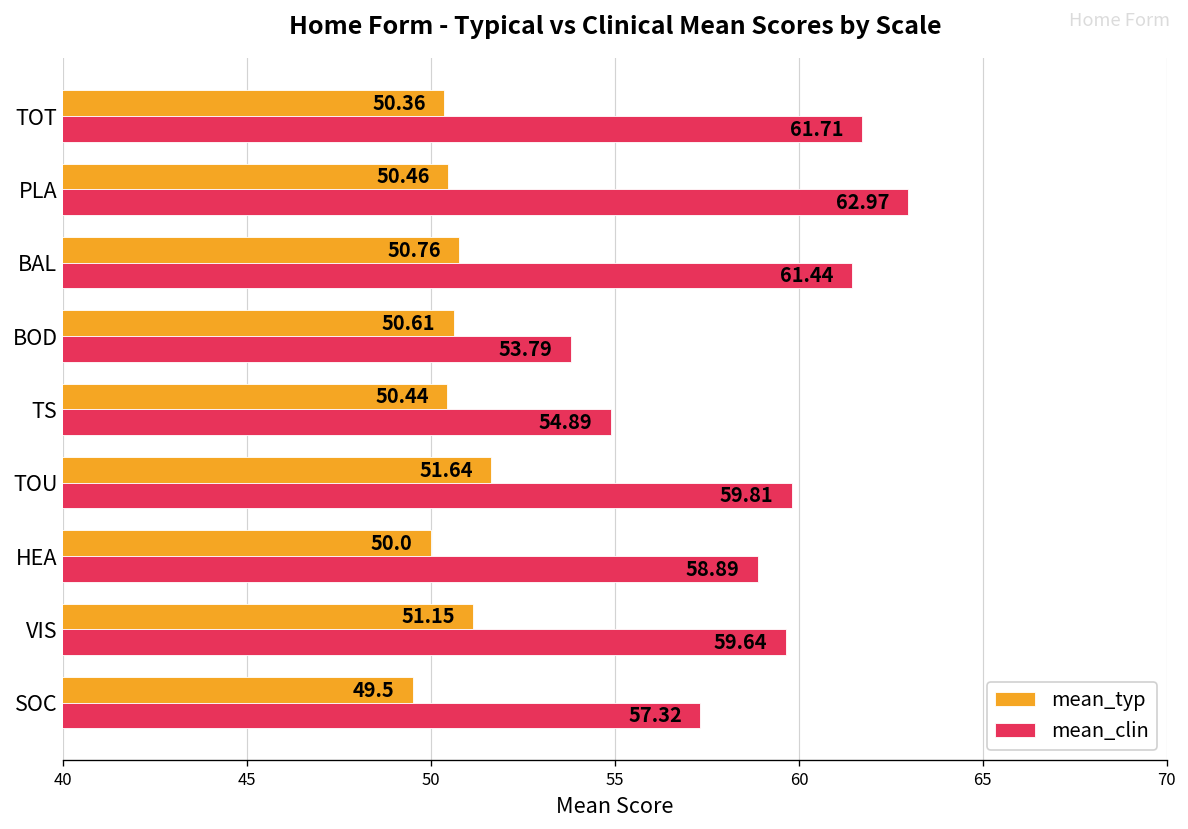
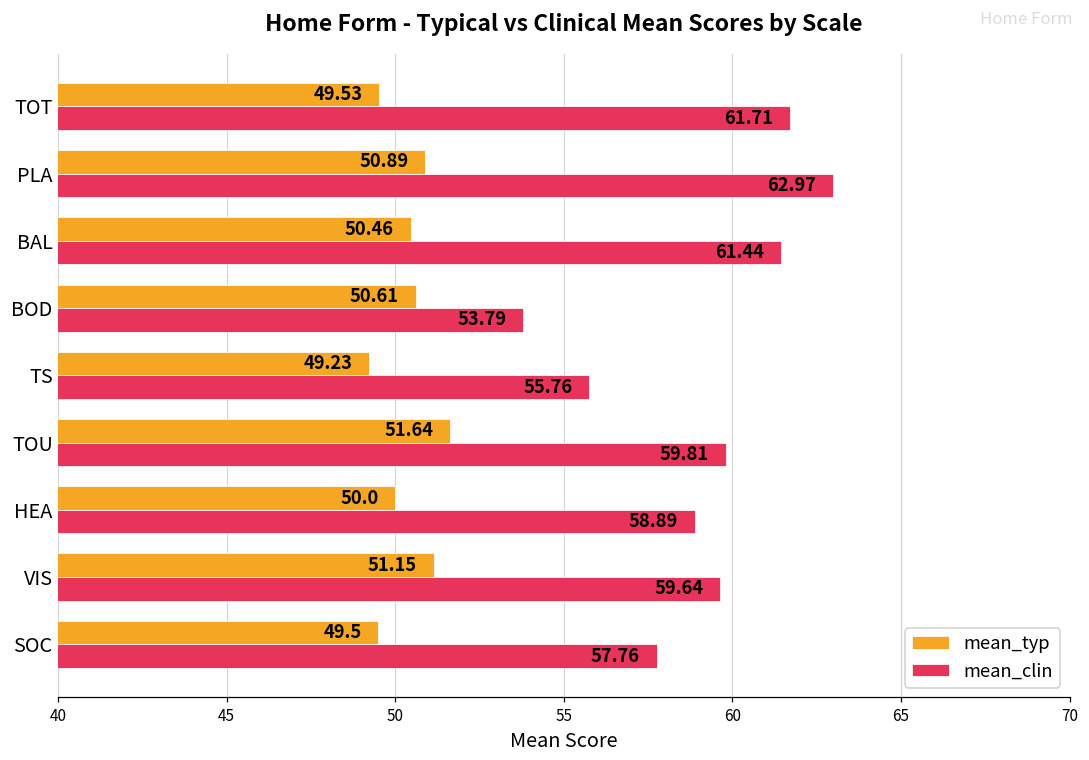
  {
    "mean_typ": {
-     "TOT": 50.36,
-     "PLA": 50.46,
-     "BAL": 50.76,
+     "TOT": 49.53,
+     "PLA": 50.89,
+     "BAL": 50.46,
      "BOD": 50.61,
-     "TS": 50.44,
+     "TS": 49.23,
      "TOU": 51.64,
      "HEA": 50.0,
      "VIS": 51.15,
      "SOC": 49.5
    },
    "mean_clin": {
      "TOT": 61.71,
      "PLA": 62.97,
      "BAL": 61.44,
      "BOD": 53.79,
-     "TS": 54.89,
+     "TS": 55.76,
      "TOU": 59.81,
      "HEA": 58.89,
      "VIS": 59.64,
-     "SOC": 57.32
+     "SOC": 57.76
    }
  }
